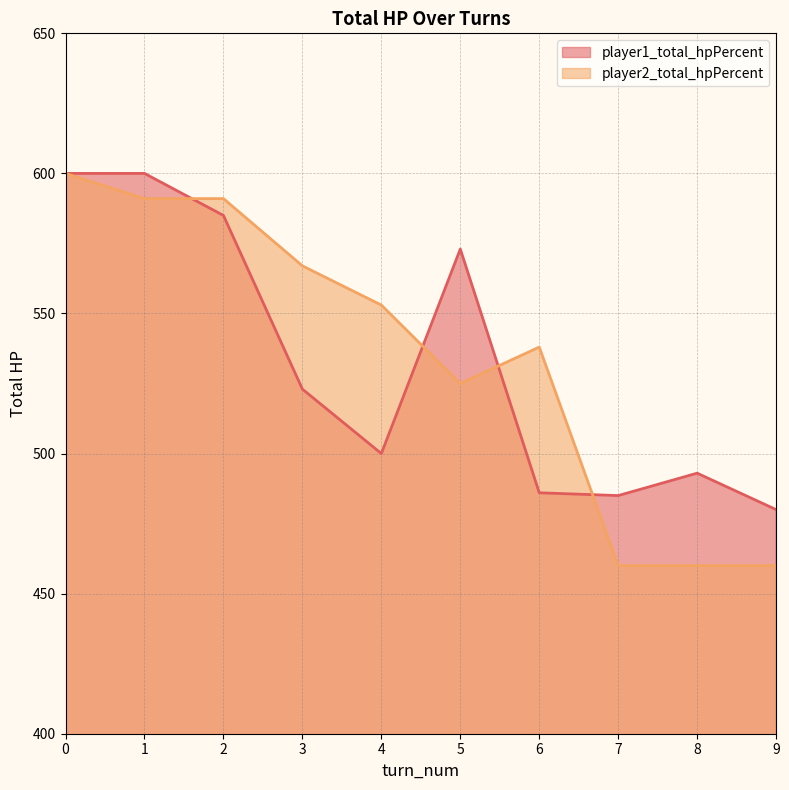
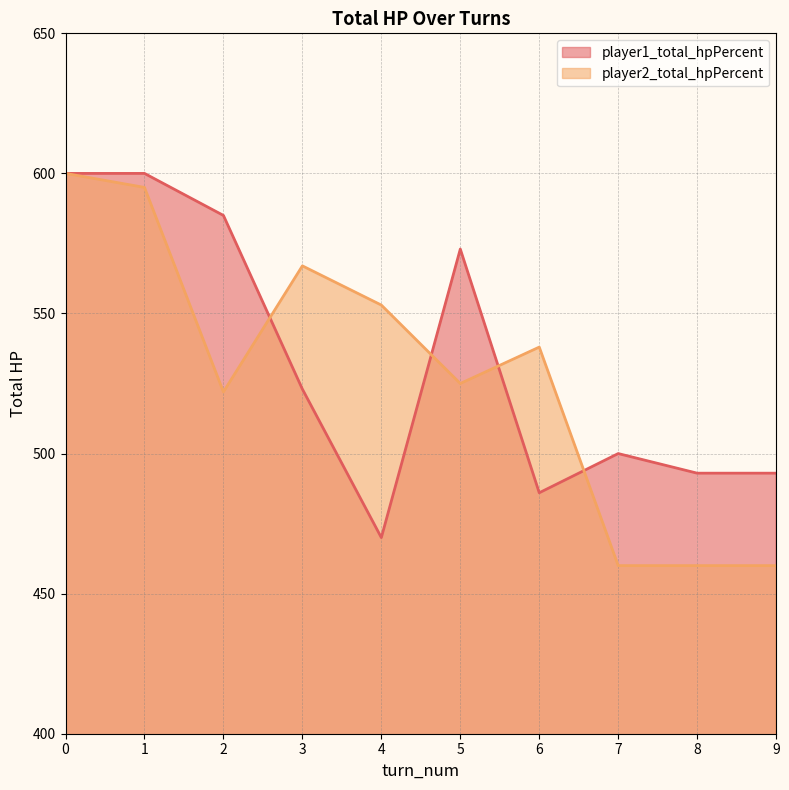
  {
    "player1_total_hpPercent": {
      "1": 600,
      "2": 585,
      "3": 523,
-     "4": 500,
+     "4": 470,
      "5": 573,
      "6": 486,
-     "7": 485,
+     "7": 500,
      "8": 493,
-     "9": 480
+     "9": 493
    },
    "player2_total_hpPercent": {
-     "1": 591,
-     "2": 591,
+     "1": 595,
+     "2": 522,
      "3": 567,
      "4": 553,
      "5": 525,
      "6": 538,
      "7": 460,
      "8": 460,
      "9": 460
    }
  }
